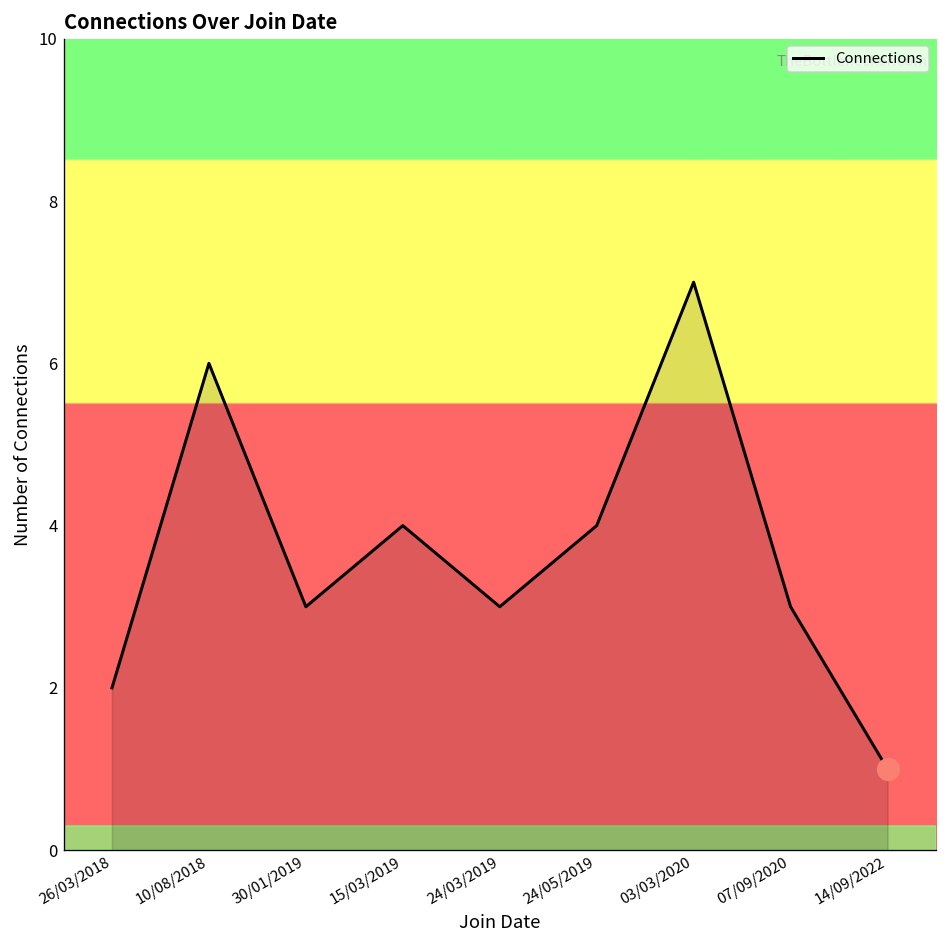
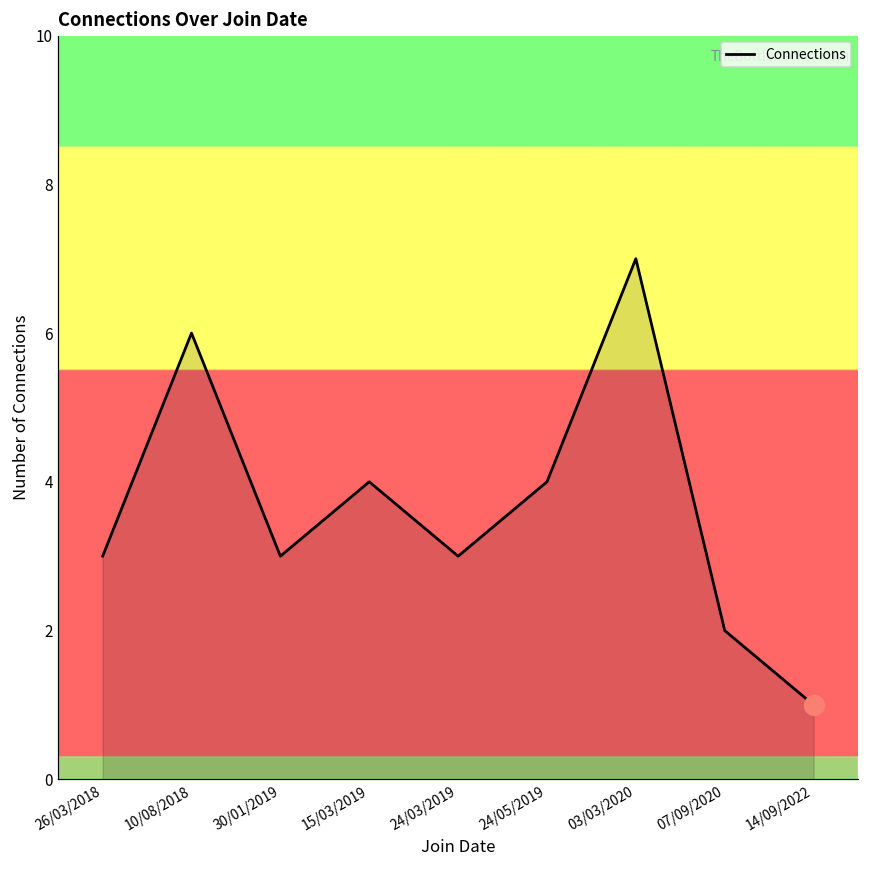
  {
    "Connections": {
-     "26/03/2018": 2,
+     "26/03/2018": 3,
      "10/08/2018": 6,
      "30/01/2019": 3,
      "15/03/2019": 4,
      "24/03/2019": 3,
      "24/05/2019": 4,
      "03/03/2020": 7,
-     "07/09/2020": 3
+     "07/09/2020": 2
    }
  }
